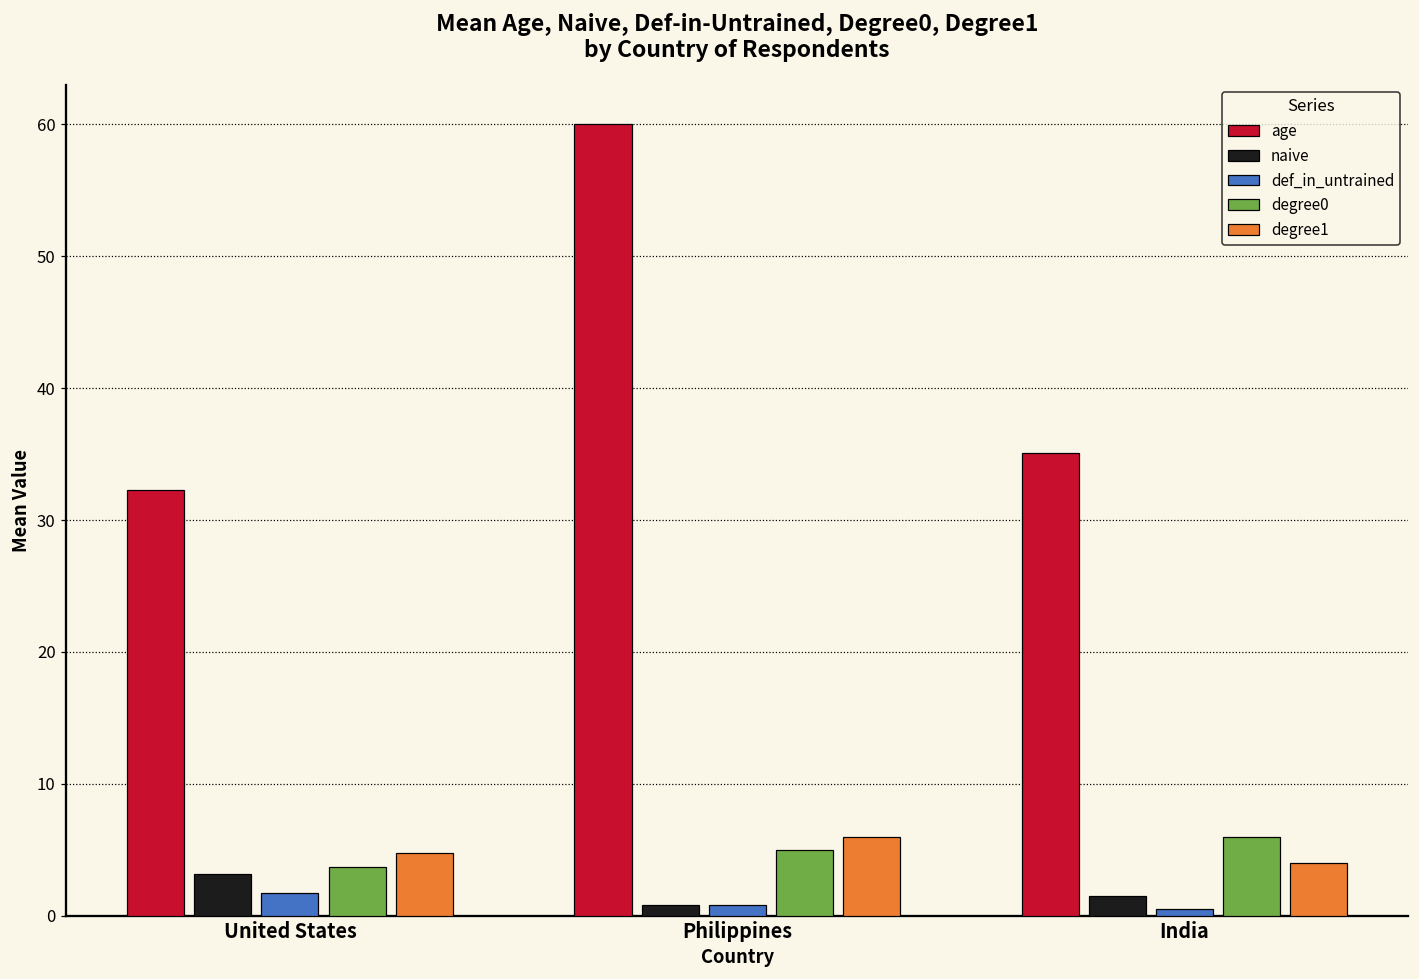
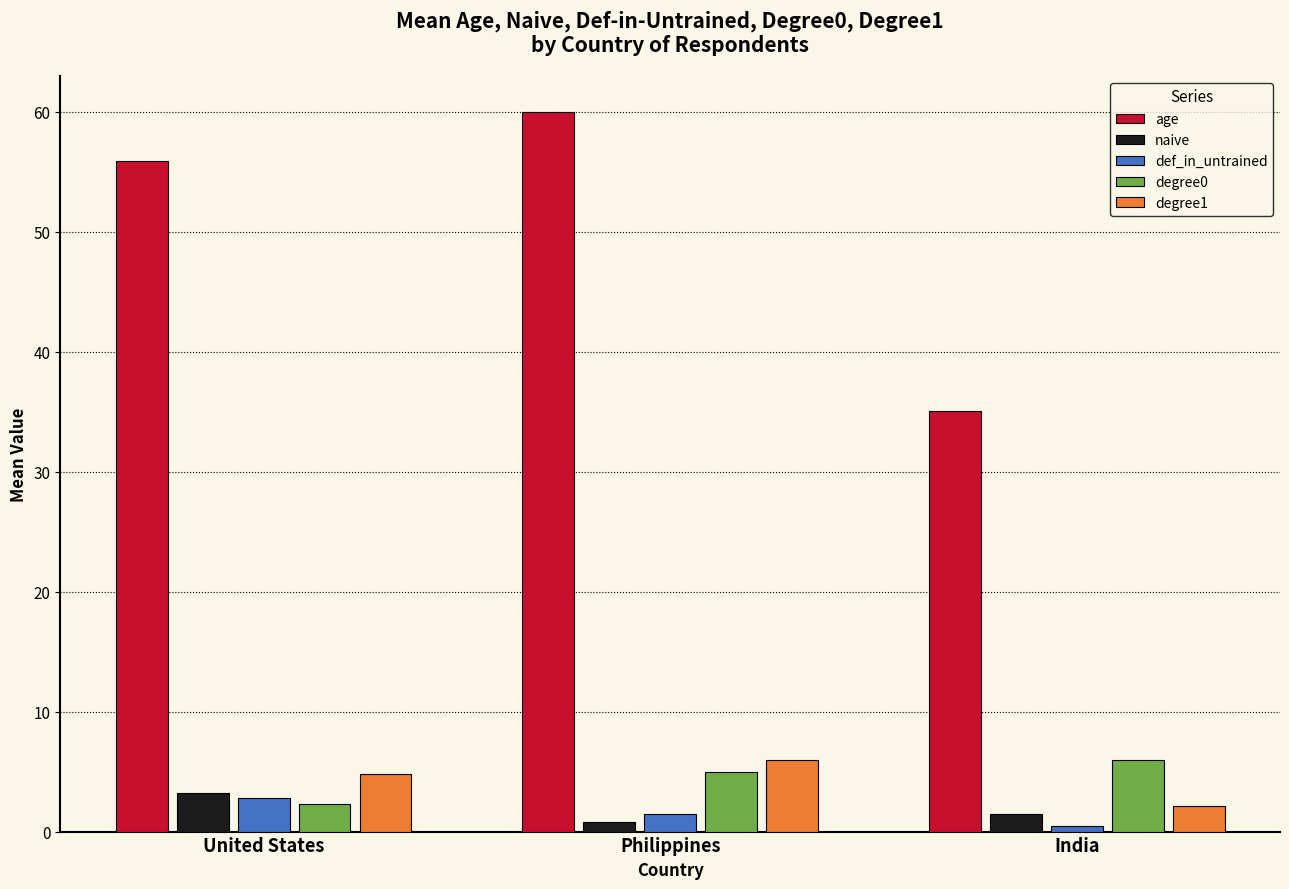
  {
    "age": {
-     "United States": 32.3,
+     "United States": 55.9,
      "Philippines": 60.0,
      "India": 35.1
    },
    "naive": {
      "United States": 3.2,
      "Philippines": 0.8,
      "India": 1.5
    },
    "def_in_untrained": {
-     "United States": 1.7,
-     "Philippines": 0.8,
+     "United States": 2.8,
+     "Philippines": 1.5,
      "India": 0.5
    },
    "degree0": {
-     "United States": 3.7,
+     "United States": 2.3,
      "Philippines": 5.0,
      "India": 6.0
    },
    "degree1": {
      "United States": 4.8,
      "Philippines": 6.0,
-     "India": 4.0
+     "India": 2.1
    }
  }
